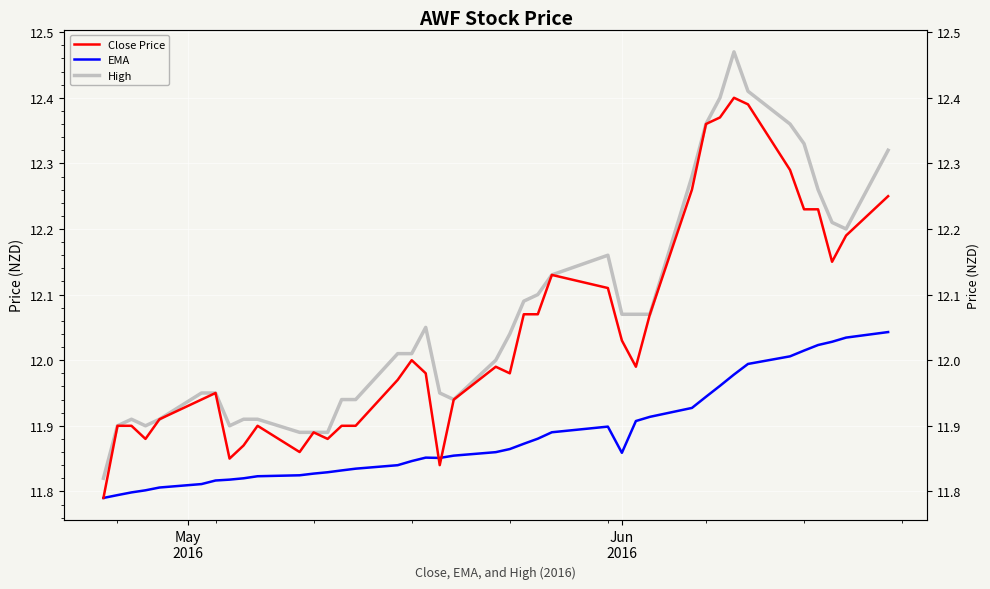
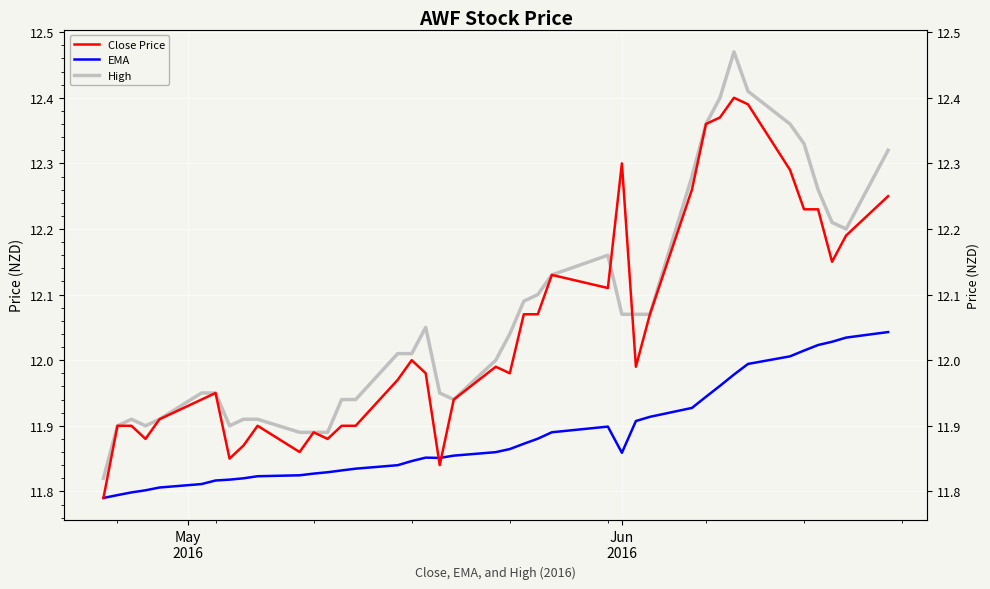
  {
    "Close Price": {
-     "Jun 2016": 12.03
+     "Jun 2016": 12.30
    },
    "EMA": {
      "Jun 2016": 11.86
    },
    "High": {
      "Jun 2016": 12.07
    }
  }
